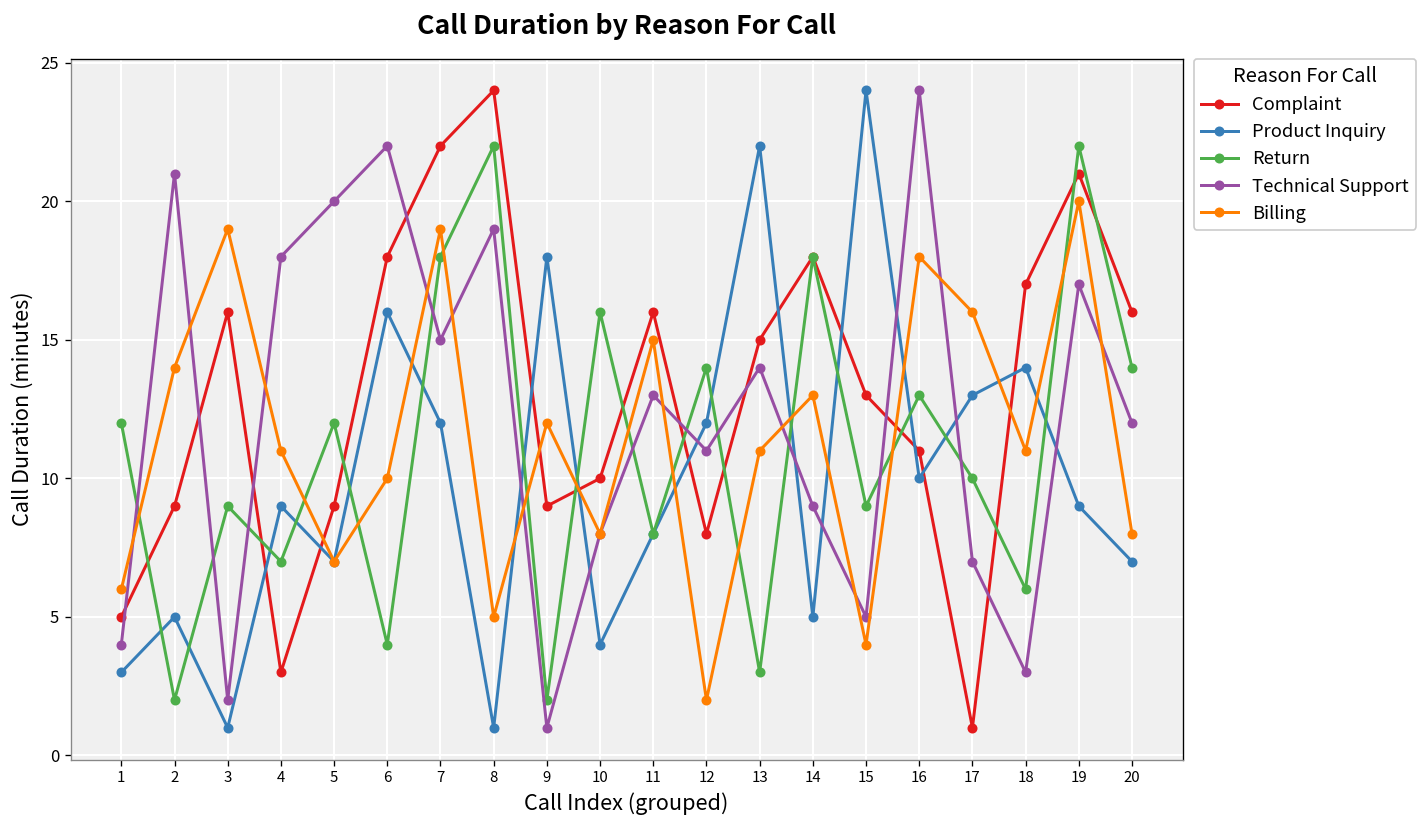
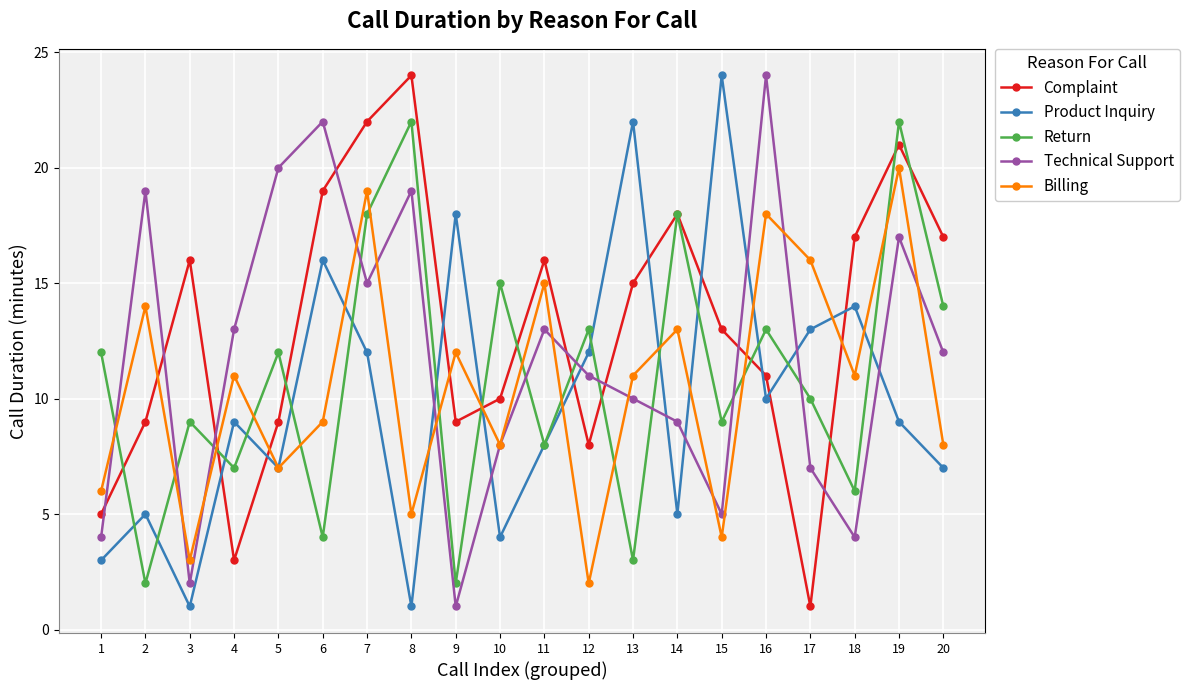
  {
    "Complaint": {
      "1": 5,
      "2": 9,
      "3": 16,
      "4": 3,
      "5": 9,
-     "6": 18,
+     "6": 19,
      "7": 22,
      "8": 24,
      "9": 9,
      "10": 10,
      "11": 16,
      "12": 8,
      "13": 15,
      "15": 13,
      "16": 11,
      "17": 1,
      "18": 17,
      "19": 21,
-     "20": 16
+     "20": 17
    },
    "Product Inquiry": {
      "1": 3,
      "2": 5,
      "3": 1,
      "4": 9,
      "6": 16,
      "7": 12,
      "8": 1,
      "9": 18,
      "10": 4,
      "12": 12,
      "13": 22,
      "14": 5,
      "15": 24,
      "16": 10,
      "17": 13,
      "18": 14,
      "19": 9,
      "20": 7
    },
    "Return": {
      "1": 12,
      "2": 2,
      "3": 9,
      "4": 7,
      "5": 12,
      "6": 4,
      "7": 18,
      "8": 22,
      "9": 2,
-     "10": 16,
-     "12": 14,
+     "10": 15,
+     "12": 13,
      "13": 3,
      "15": 9,
      "16": 13,
      "17": 10,
      "18": 6,
      "19": 22,
      "20": 14
    },
    "Technical Support": {
      "1": 4,
-     "2": 21,
+     "2": 19,
      "3": 2,
-     "4": 18,
+     "4": 13,
      "5": 20,
      "6": 22,
      "7": 15,
      "8": 19,
      "9": 1,
      "11": 13,
      "12": 11,
-     "13": 14,
+     "13": 10,
      "14": 9,
      "15": 5,
      "16": 24,
      "17": 7,
-     "18": 3,
+     "18": 4,
      "19": 17,
      "20": 12
    },
    "Billing": {
      "1": 6,
      "2": 14,
-     "3": 19,
+     "3": 3,
      "4": 11,
-     "6": 10,
+     "6": 9,
      "7": 19,
      "8": 5,
      "9": 12,
      "11": 15,
      "12": 2,
      "13": 11,
      "14": 13,
      "15": 4,
      "16": 18,
      "17": 16,
      "18": 11,
      "19": 20,
      "20": 8
    }
  }
